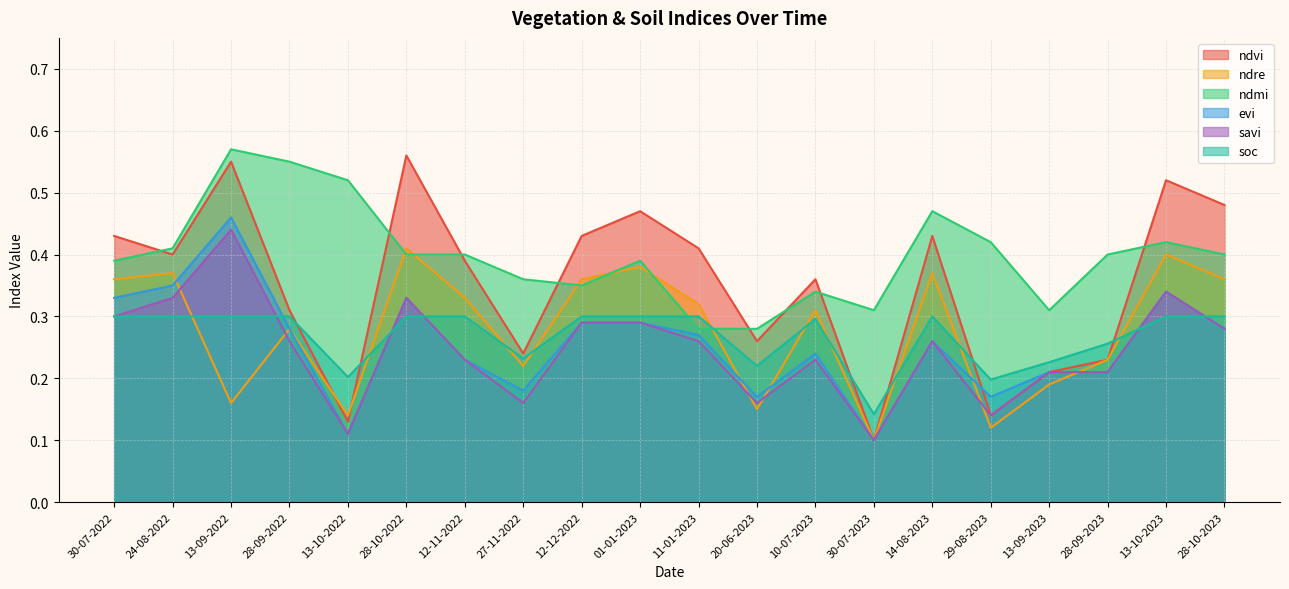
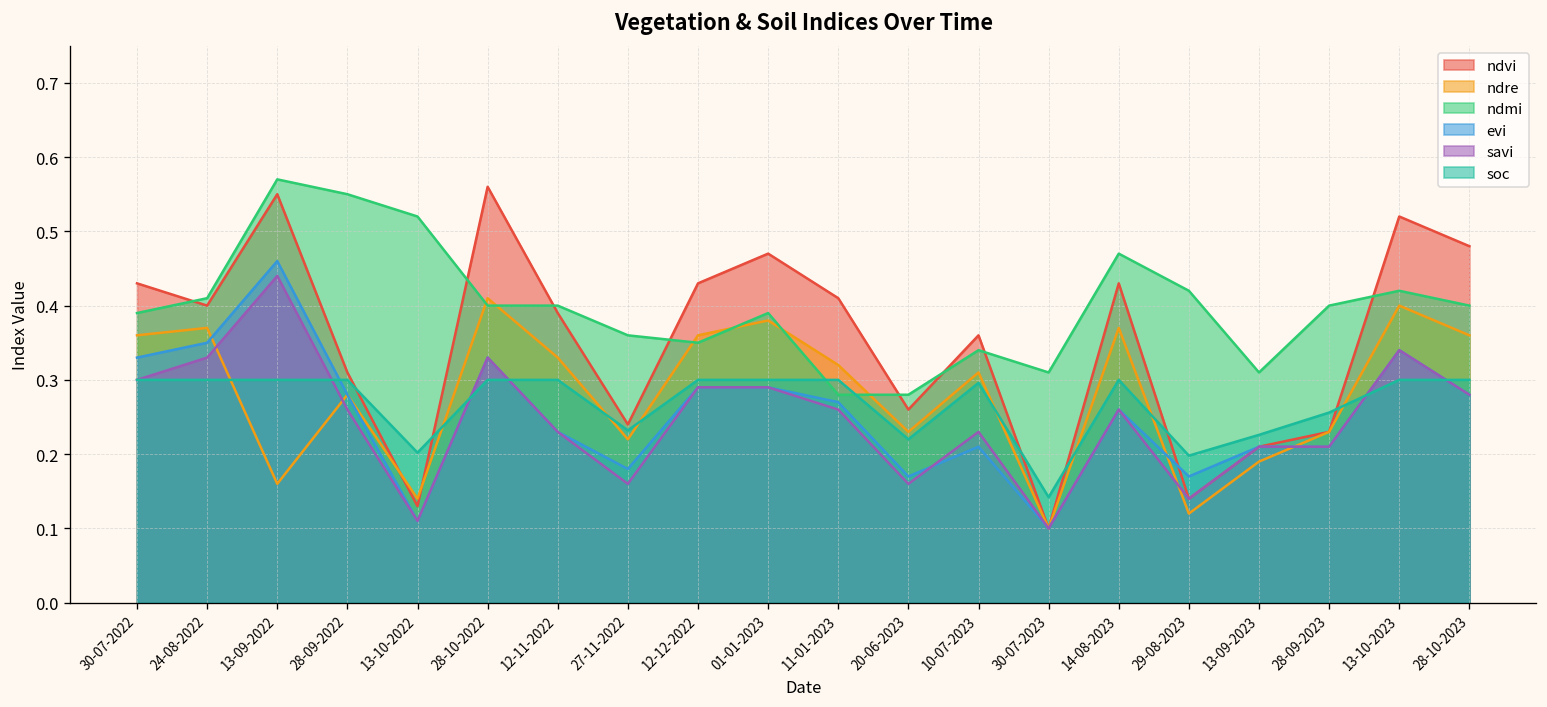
  {
    "ndvi": {
      "30-07-2022": 0.43,
      "24-08-2022": 0.40,
      "13-09-2022": 0.55,
      "28-09-2022": 0.31,
      "13-10-2022": 0.13,
      "28-10-2022": 0.56,
      "12-11-2022": 0.39,
      "27-11-2022": 0.24,
      "12-12-2022": 0.43,
      "01-01-2023": 0.47,
      "11-01-2023": 0.41,
      "20-06-2023": 0.26,
      "10-07-2023": 0.36,
      "14-08-2023": 0.43,
      "13-10-2023": 0.52,
      "28-10-2023": 0.48
    },
    "ndre": {
      "30-07-2022": 0.36,
      "24-08-2022": 0.37,
      "13-09-2022": 0.16,
      "13-10-2022": 0.14,
      "28-10-2022": 0.41,
      "12-11-2022": 0.33,
      "27-11-2022": 0.22,
      "12-12-2022": 0.36,
      "01-01-2023": 0.38,
      "11-01-2023": 0.32,
-     "20-06-2023": 0.15,
+     "20-06-2023": 0.23,
      "10-07-2023": 0.31,
      "14-08-2023": 0.37,
      "29-08-2023": 0.12,
      "13-09-2023": 0.19,
      "13-10-2023": 0.40,
      "28-10-2023": 0.36
    },
    "evi": {
      "30-07-2022": 0.33,
      "24-08-2022": 0.35,
      "13-09-2022": 0.46,
      "27-11-2022": 0.18,
      "11-01-2023": 0.27,
      "20-06-2023": 0.17,
-     "10-07-2023": 0.24,
+     "10-07-2023": 0.21,
      "29-08-2023": 0.17
    },
    "savi": {
      "24-08-2022": 0.33,
      "13-09-2022": 0.44,
      "28-09-2022": 0.26,
      "27-11-2022": 0.16,
      "11-01-2023": 0.26,
      "20-06-2023": 0.16,
      "10-07-2023": 0.23
    }
  }
